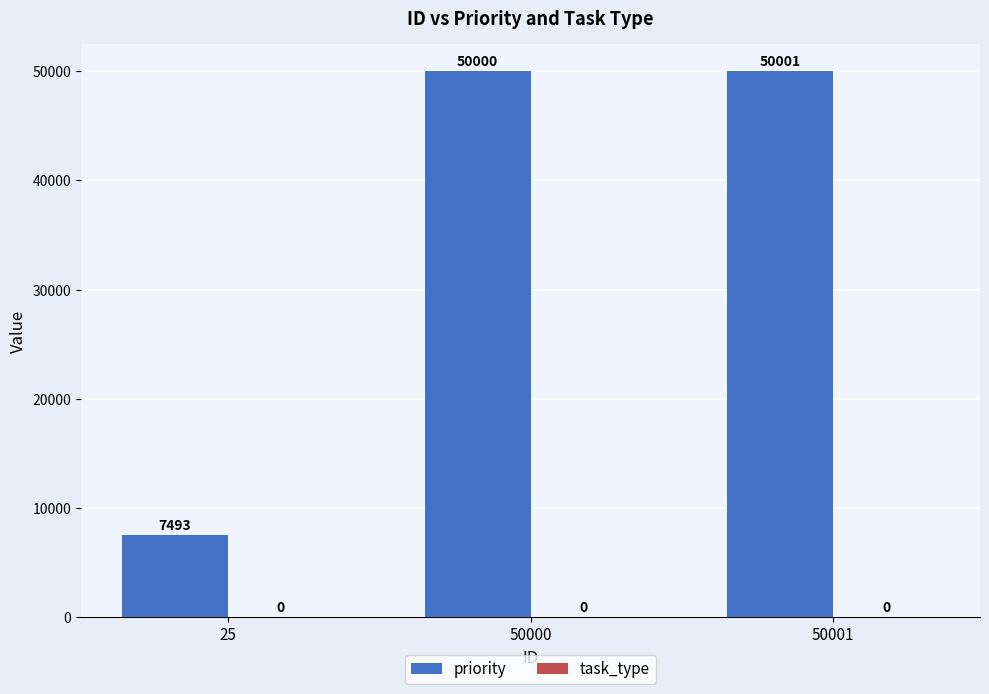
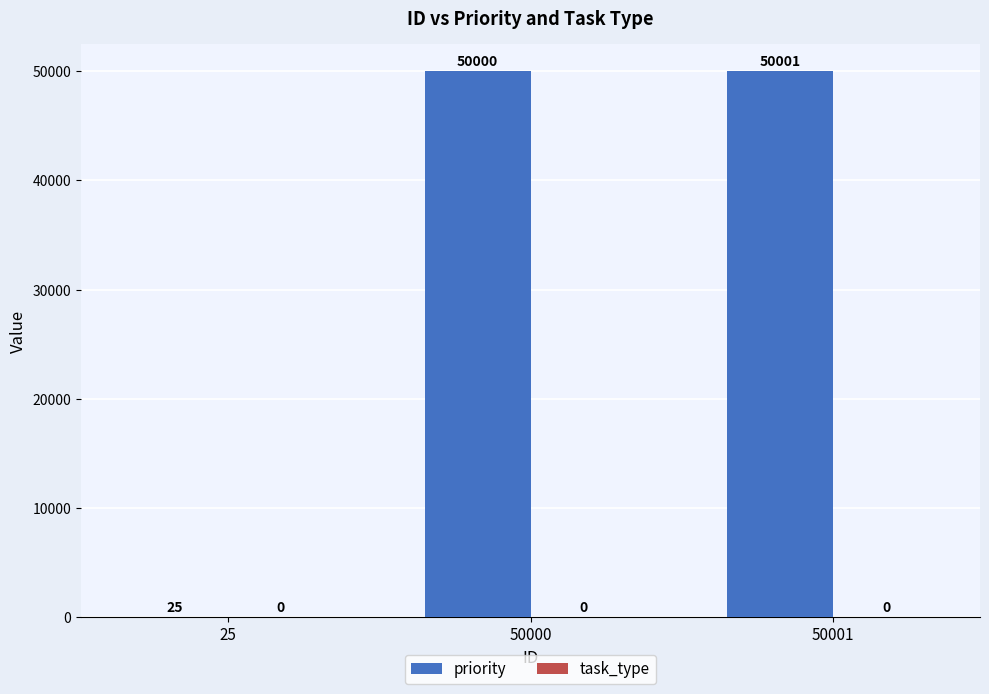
  {
    "priority": {
-     "25": 7493,
+     "25": 25,
      "50000": 50000,
      "50001": 50001
    },
    "task_type": {
      "25": 0,
      "50000": 0,
      "50001": 0
    }
  }
